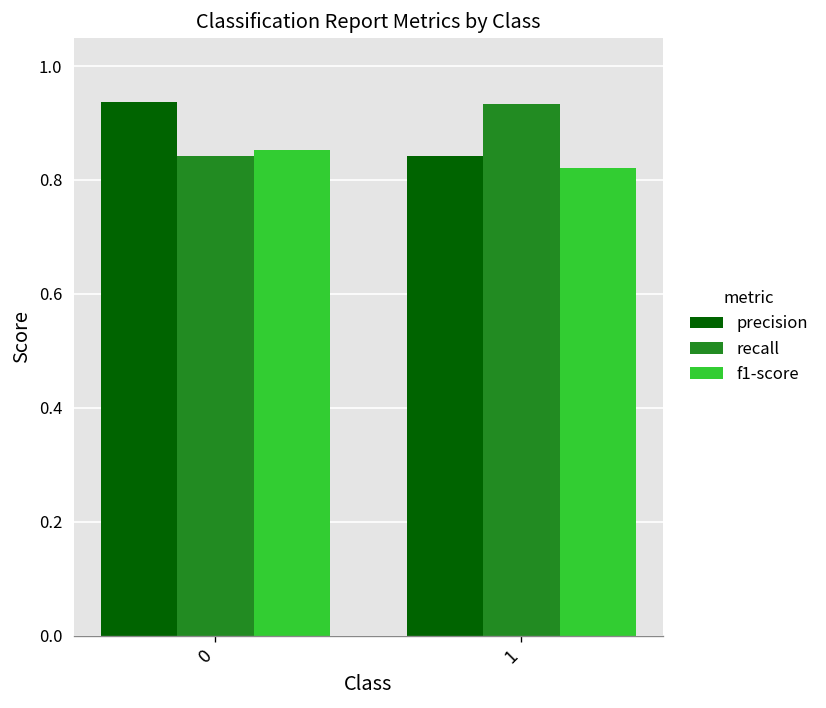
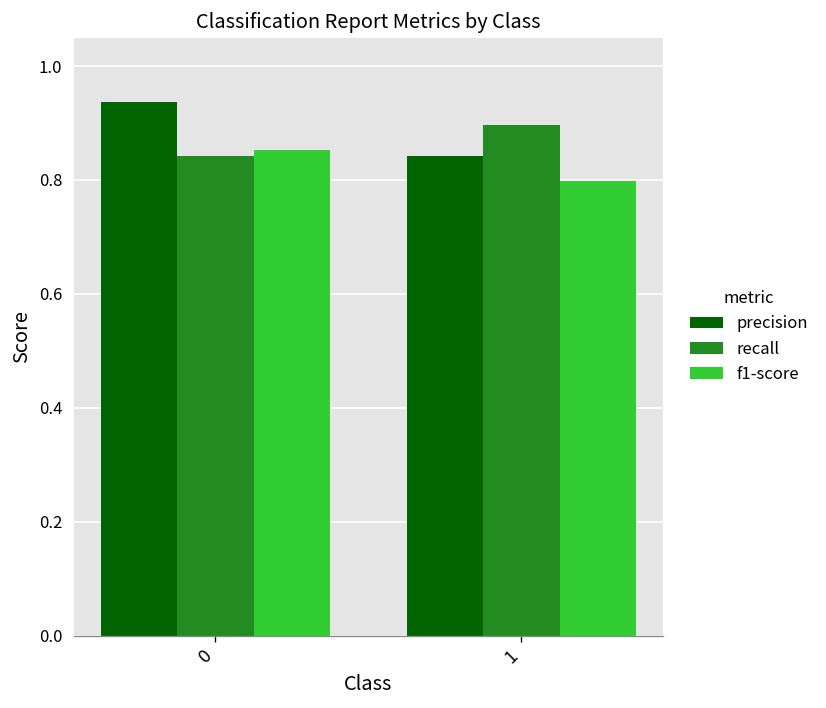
  {
    "precision": {
      "0": 0.94,
      "1": 0.84
    },
    "recall": {
      "0": 0.84,
-     "1": 0.93
+     "1": 0.90
    },
    "f1-score": {
      "0": 0.85,
-     "1": 0.82
+     "1": 0.80
    }
  }
